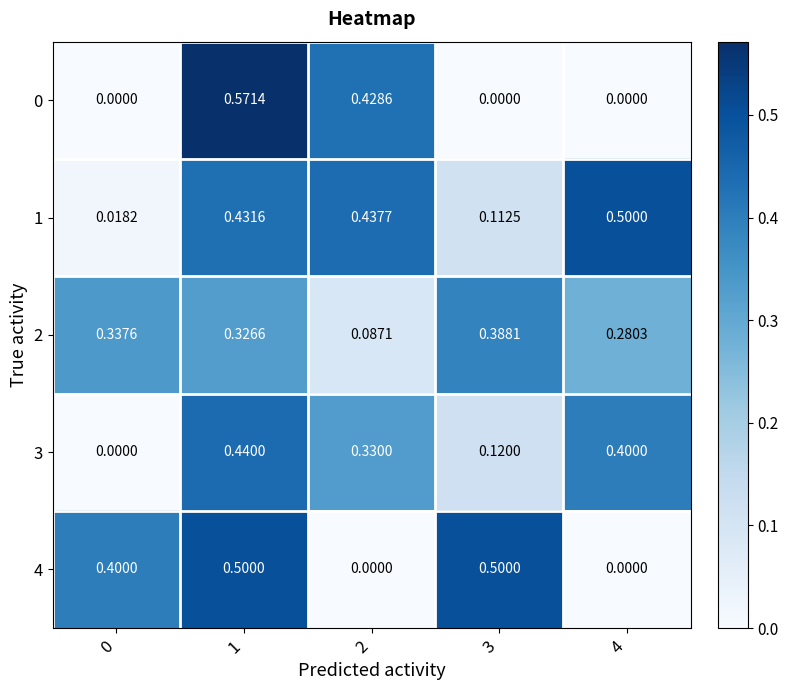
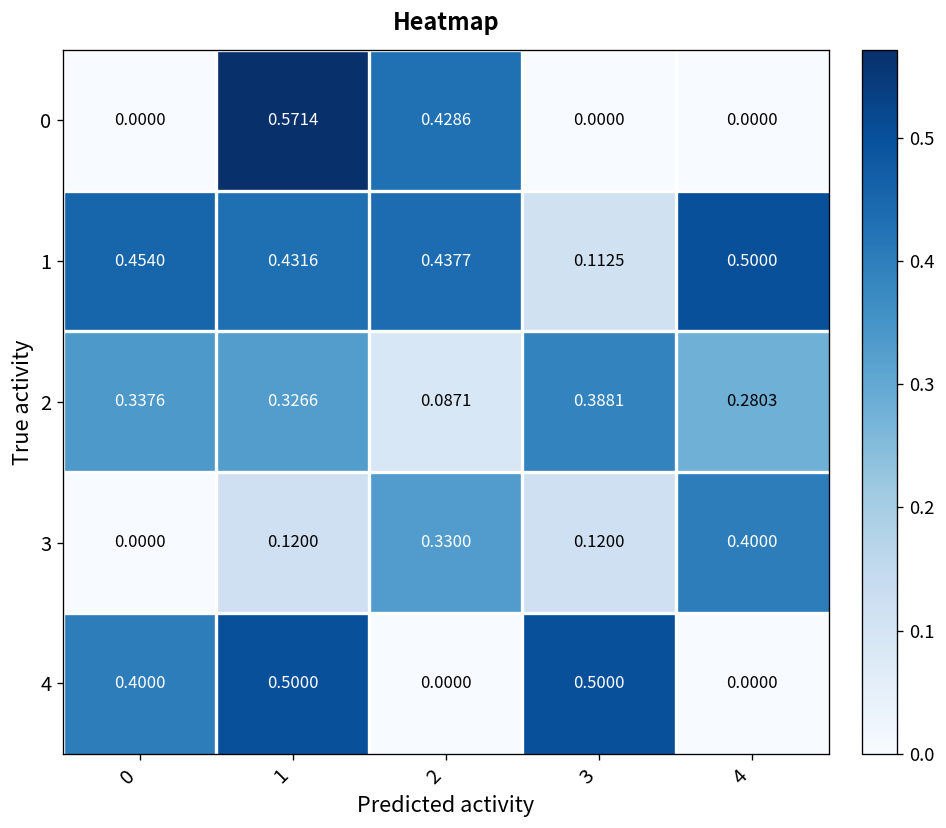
  {
    "0": {
      "0": 0.0000,
      "1": 0.5714,
      "2": 0.4286,
      "3": 0.0000,
      "4": 0.0000
    },
    "1": {
-     "0": 0.0182,
+     "0": 0.4540,
      "1": 0.4316,
      "2": 0.4377,
      "3": 0.1125,
      "4": 0.5000
    },
    "2": {
      "0": 0.3376,
      "1": 0.3266,
      "2": 0.0871,
      "3": 0.3881,
      "4": 0.2803
    },
    "3": {
      "0": 0.0000,
-     "1": 0.4400,
+     "1": 0.1200,
      "2": 0.3300,
      "3": 0.1200,
      "4": 0.4000
    },
    "4": {
      "0": 0.4000,
      "1": 0.5000,
      "2": 0.0000,
      "3": 0.5000,
      "4": 0.0000
    }
  }
